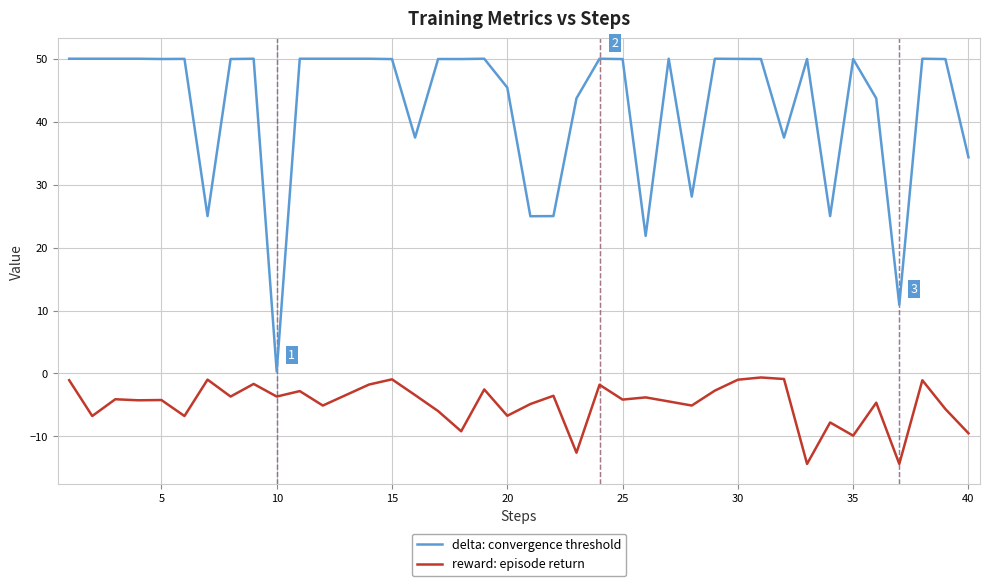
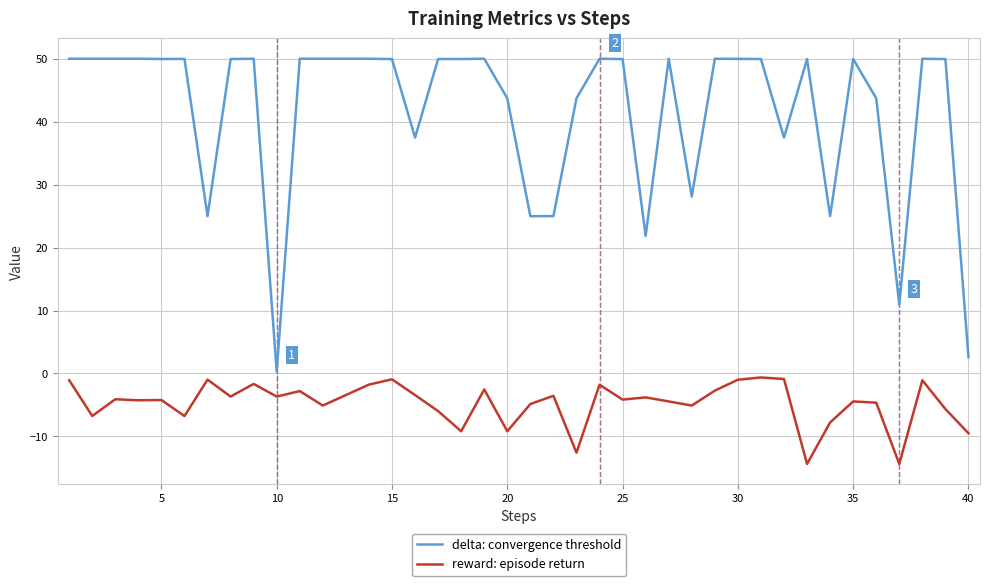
  {
    "delta: convergence threshold": {
      "5": 50,
      "15": 50,
-     "20": 45,
+     "20": 44,
      "30": 50,
      "35": 50,
-     "40": 34
+     "40": 3
    },
    "reward: episode return": {
      "5": -4,
      "10": -4,
      "15": -1,
-     "20": -7,
+     "20": -9,
      "25": -4,
      "30": -1,
-     "35": -10,
+     "35": -4,
      "40": -10
    }
  }
